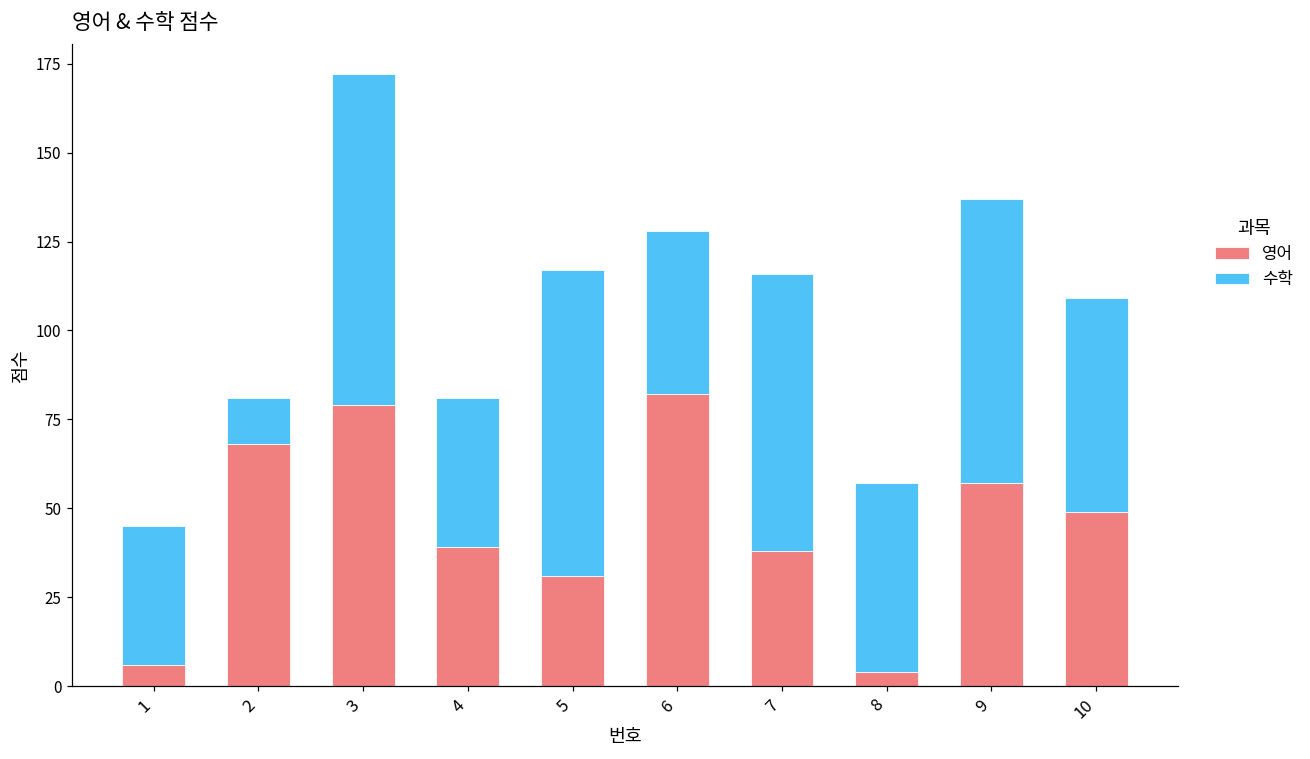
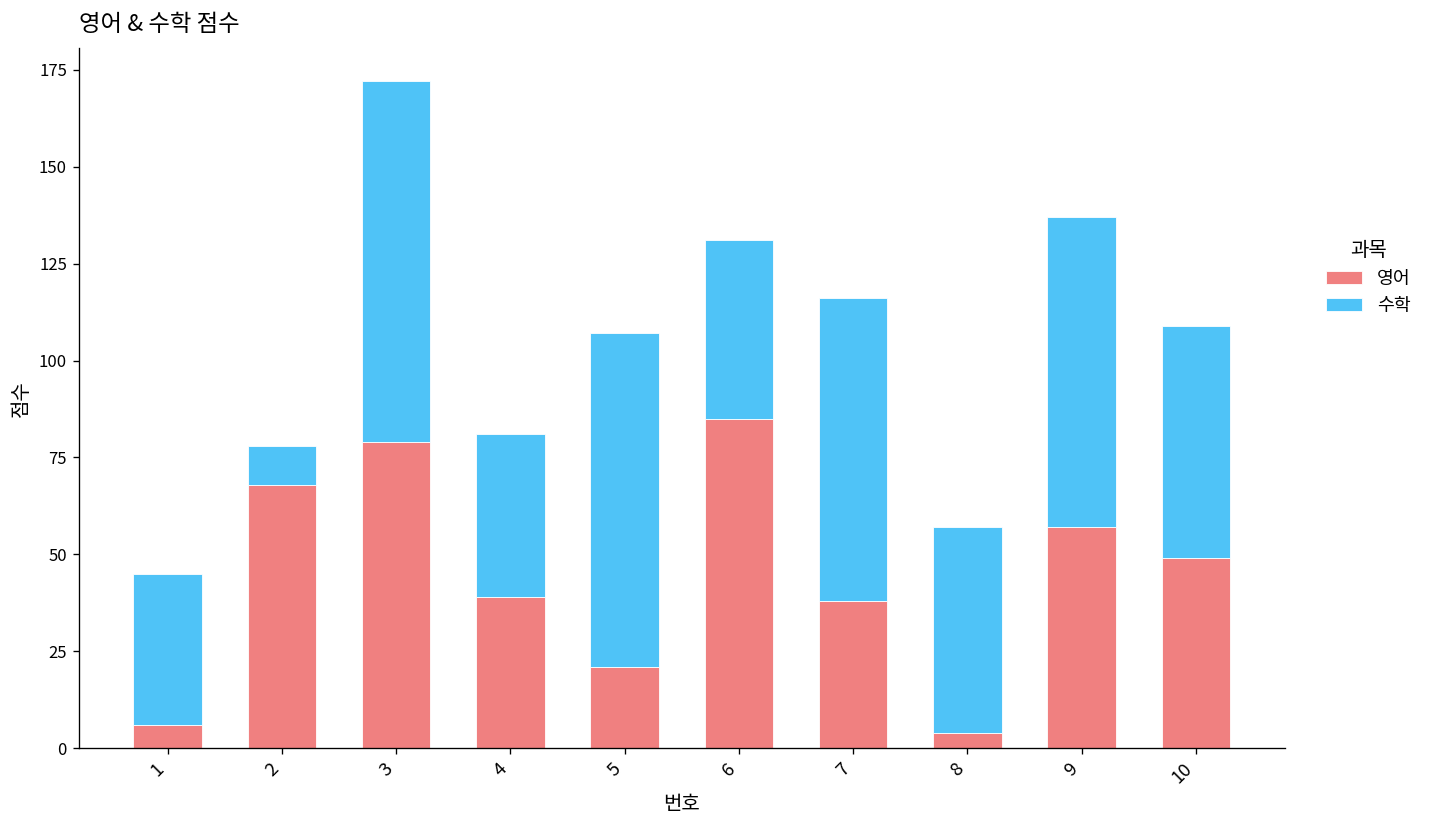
  {
    "영어": {
      "1": 6,
      "2": 68,
      "3": 79,
      "4": 39,
-     "5": 31,
-     "6": 82,
+     "5": 21,
+     "6": 85,
      "7": 38,
      "8": 4,
      "9": 57,
      "10": 49
    },
    "수학": {
      "1": 39,
-     "2": 13,
+     "2": 10,
      "3": 93,
      "4": 42,
      "5": 86,
      "6": 46,
      "7": 78,
      "8": 53,
      "9": 80,
      "10": 60
    }
  }
